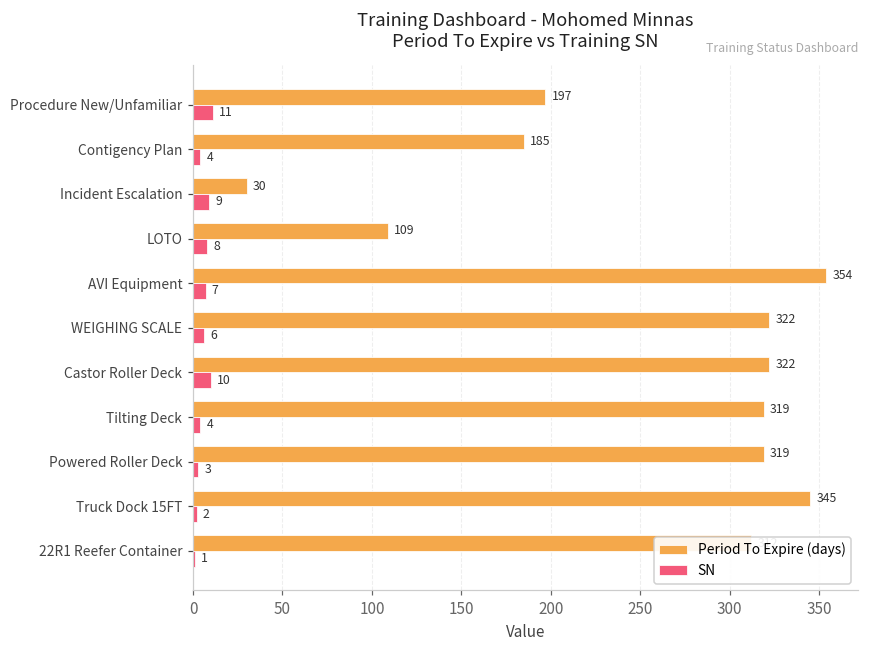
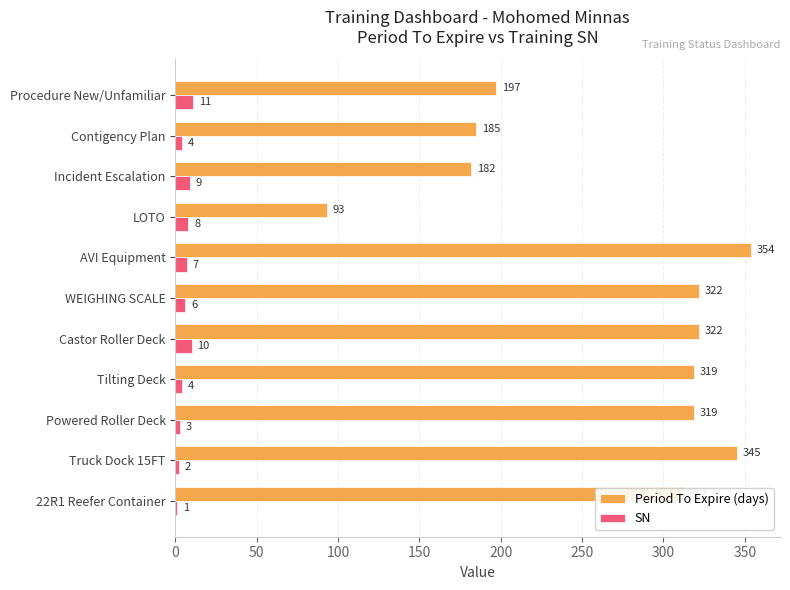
  {
    "Period To Expire (days)": {
      "Procedure New/Unfamiliar": 197,
      "Contigency Plan": 185,
-     "Incident Escalation": 30,
-     "LOTO": 109,
+     "Incident Escalation": 182,
+     "LOTO": 93,
      "AVI Equipment": 354,
      "WEIGHING SCALE": 322,
      "Castor Roller Deck": 322,
      "Tilting Deck": 319,
      "Powered Roller Deck": 319,
      "Truck Dock 15FT": 345
    },
    "SN": {
      "Procedure New/Unfamiliar": 11,
      "Contigency Plan": 4,
      "Incident Escalation": 9,
      "LOTO": 8,
      "AVI Equipment": 7,
      "WEIGHING SCALE": 6,
      "Castor Roller Deck": 10,
      "Tilting Deck": 4,
      "Powered Roller Deck": 3,
      "Truck Dock 15FT": 2,
      "22R1 Reefer Container": 1
    }
  }
